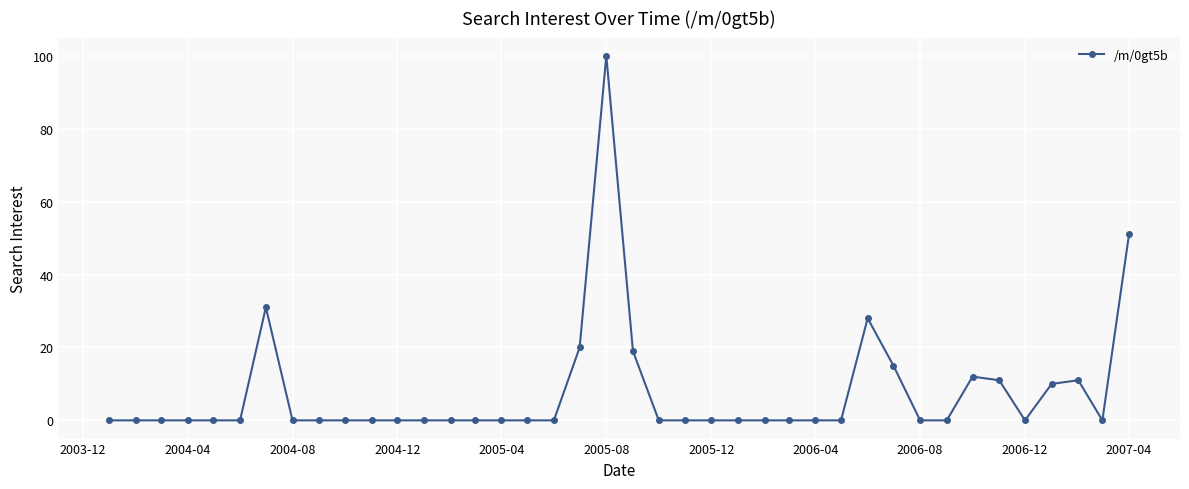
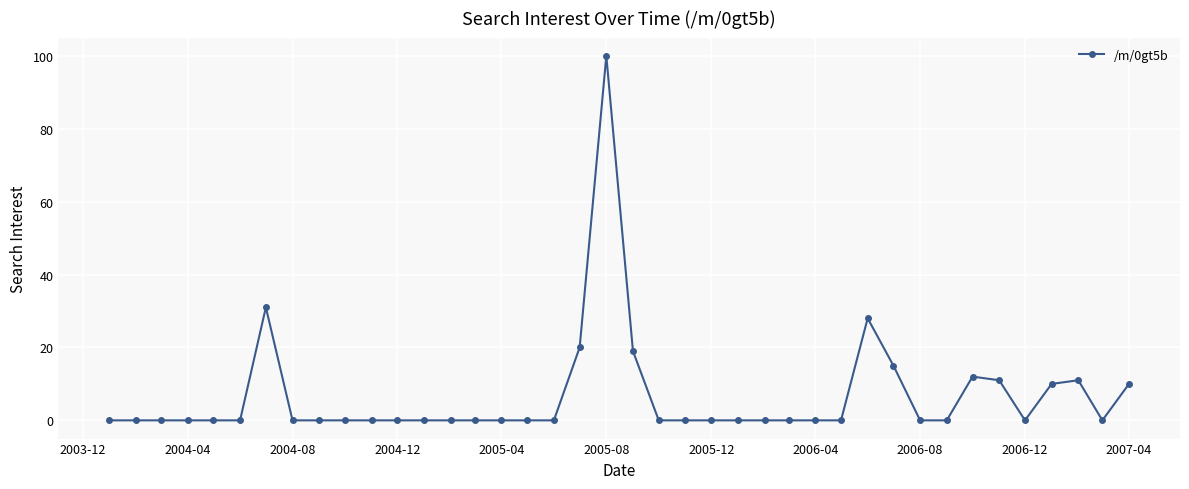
  {
    "2004-04": 0,
    "2004-08": 0,
    "2004-12": 0,
    "2005-04": 0,
    "2005-08": 100,
    "2005-12": 0,
    "2006-04": 0,
    "2006-08": 0,
    "2006-12": 0,
-   "2007-04": 51
+   "2007-04": 10
  }
